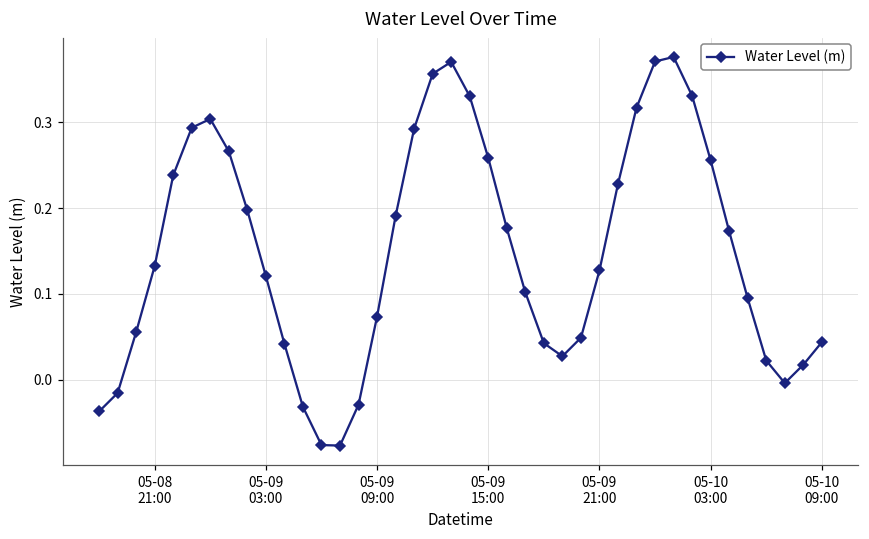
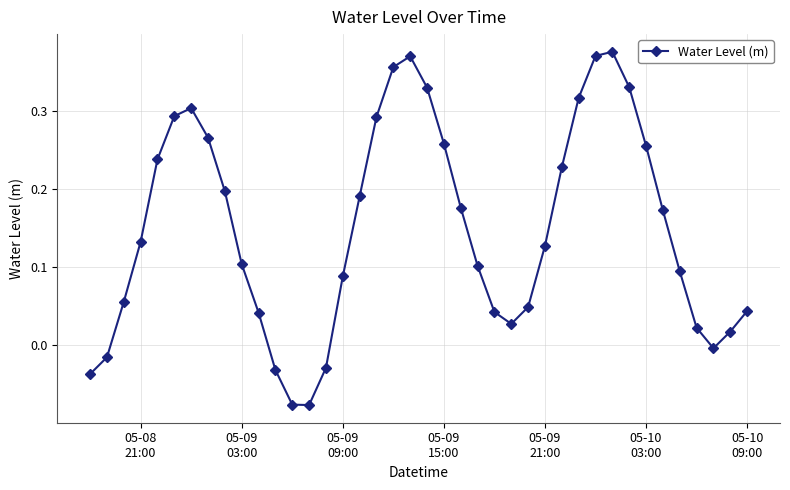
  {
    "05-08 21:00": 0.13,
-   "05-09 03:00": 0.12,
-   "05-09 09:00": 0.07,
+   "05-09 03:00": 0.10,
+   "05-09 09:00": 0.09,
    "05-09 15:00": 0.26,
    "05-09 21:00": 0.13,
    "05-10 03:00": 0.26,
    "05-10 09:00": 0.04
  }
